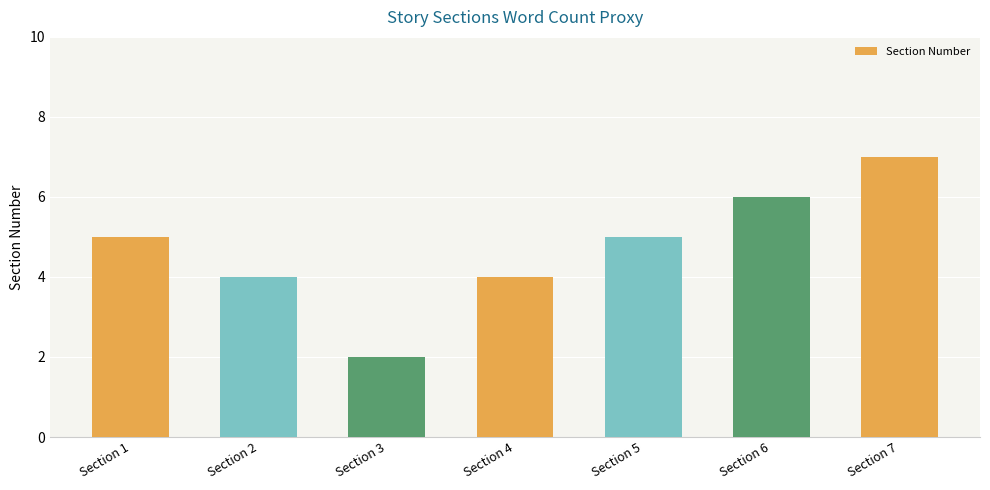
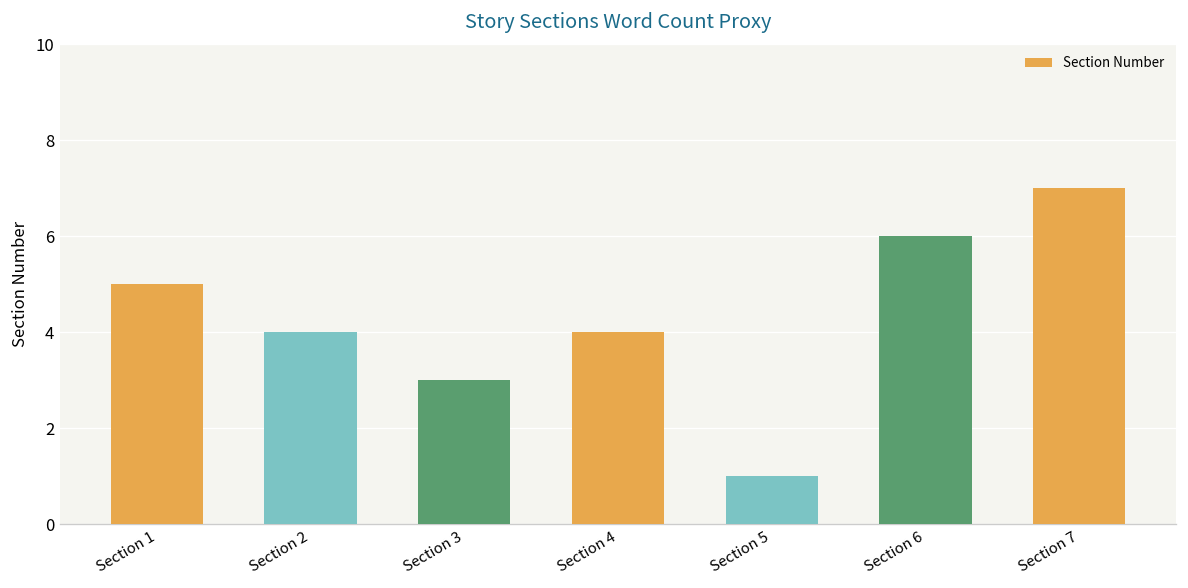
  {
    "Section 1": 5,
    "Section 2": 4,
-   "Section 3": 2,
+   "Section 3": 3,
    "Section 4": 4,
-   "Section 5": 5,
+   "Section 5": 1,
    "Section 6": 6,
    "Section 7": 7
  }
